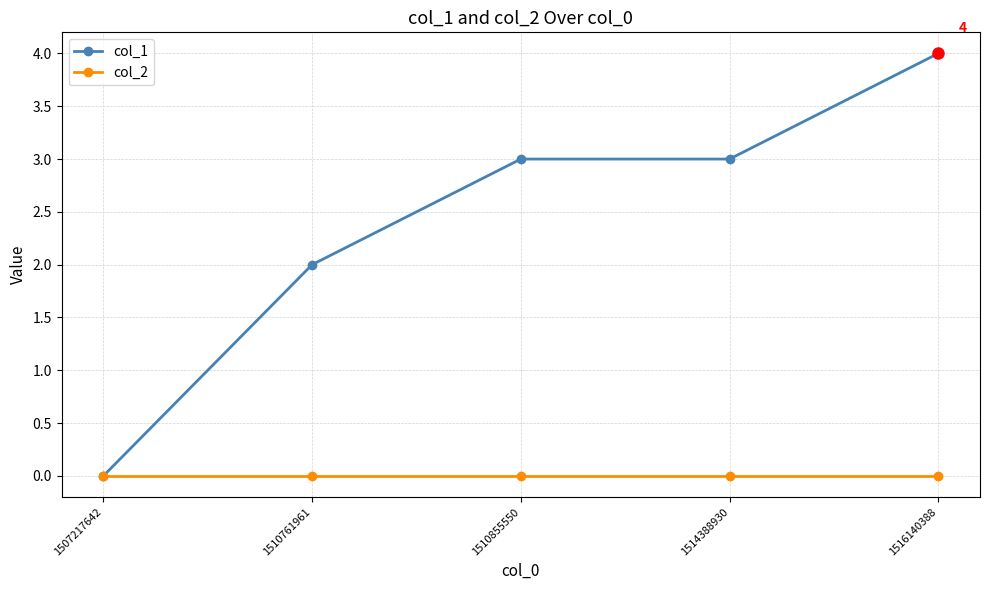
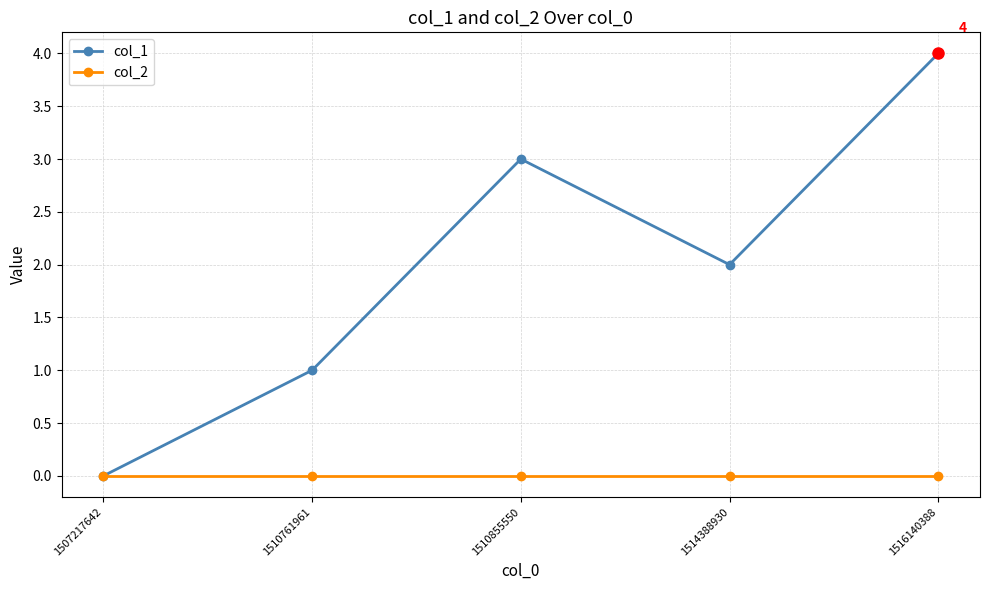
  {
    "col_1": {
-     "1510761961": 2,
+     "1510761961": 1,
      "1510855550": 3,
-     "1514388930": 3
+     "1514388930": 2
    },
    "col_2": {
      "1510761961": 0,
      "1510855550": 0,
      "1514388930": 0,
      "1516140388": 0
    }
  }
